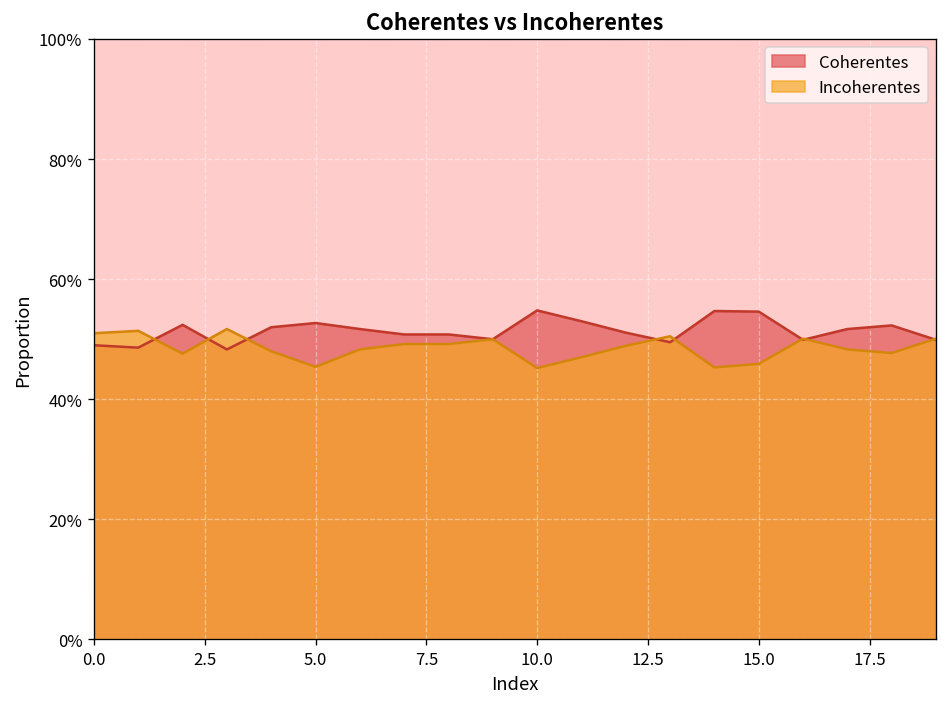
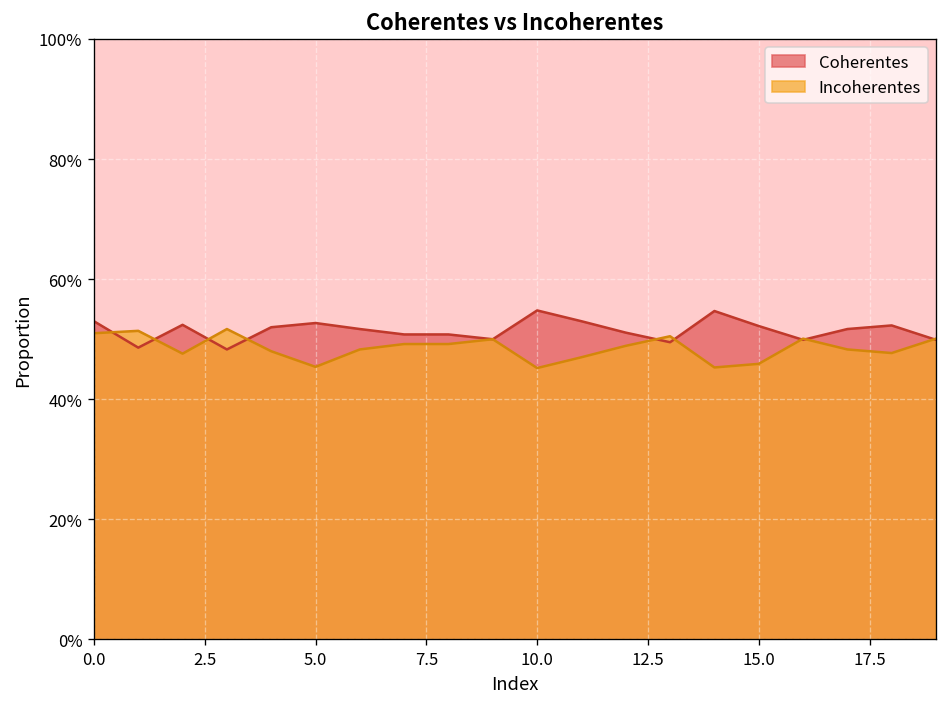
  {
    "Coherentes": {
-     "0.0": "49%",
+     "0.0": "53%",
      "5.0": "53%",
      "10.0": "55%",
-     "15.0": "55%"
+     "15.0": "52%"
    },
    "Incoherentes": {
      "0.0": "51%",
      "5.0": "45%",
      "10.0": "45%",
      "15.0": "46%"
    }
  }
